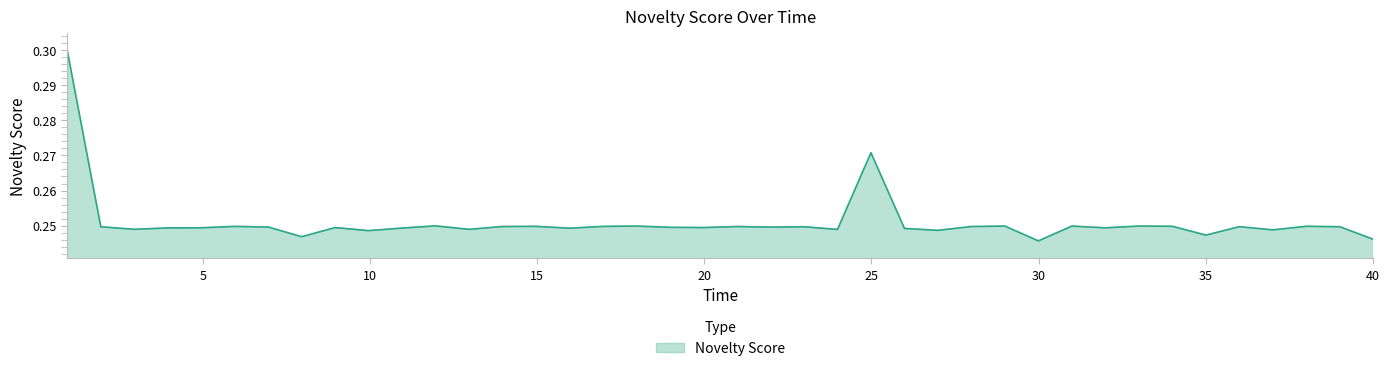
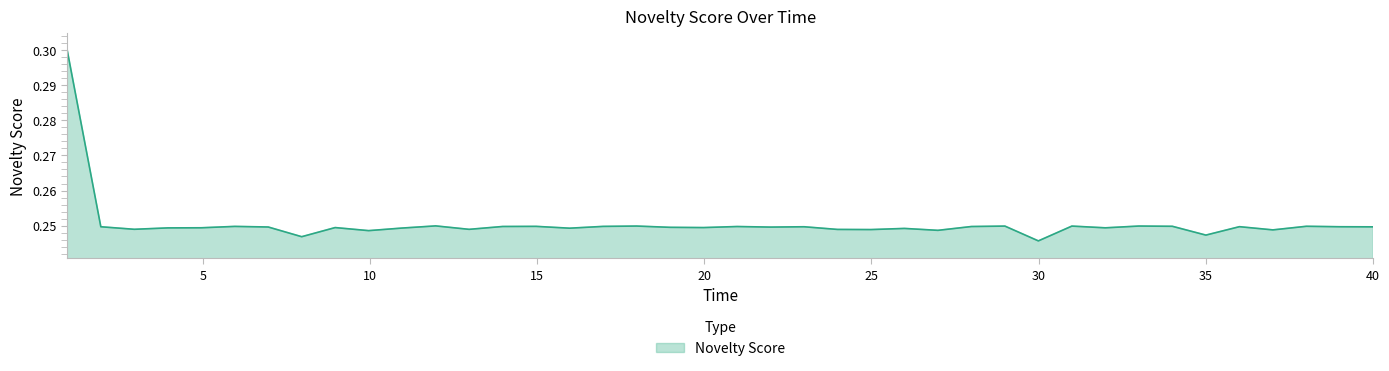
  {
    "20": 0.249,
-   "25": 0.271,
+   "25": 0.249,
    "30": 0.246,
    "35": 0.247,
-   "40": 0.246
+   "40": 0.250
  }
